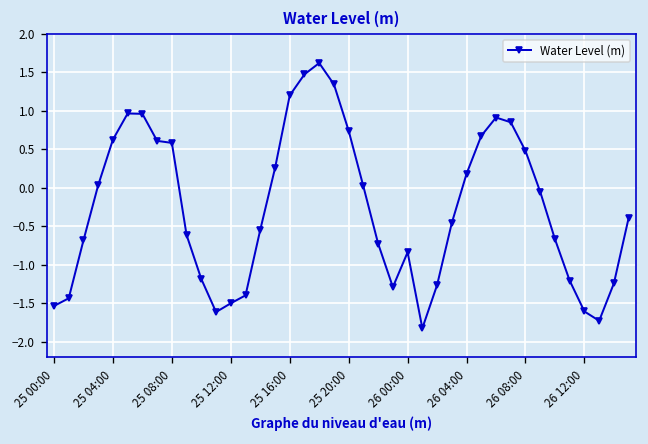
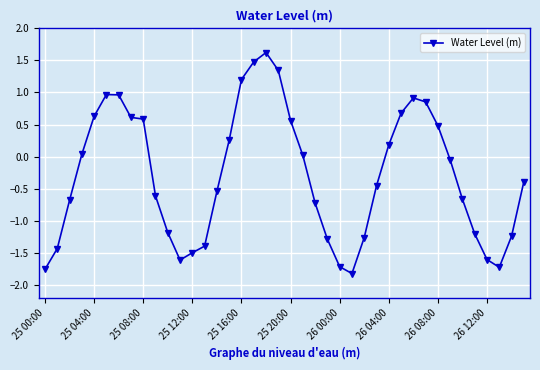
  {
-   "25 00:00": -1.5,
+   "25 00:00": -1.8,
    "25 04:00": 0.6,
    "25 08:00": 0.6,
    "25 12:00": -1.5,
    "25 16:00": 1.2,
-   "25 20:00": 0.7,
-   "26 00:00": -0.8,
+   "25 20:00": 0.6,
+   "26 00:00": -1.7,
    "26 04:00": 0.2,
    "26 08:00": 0.5,
    "26 12:00": -1.6
  }
